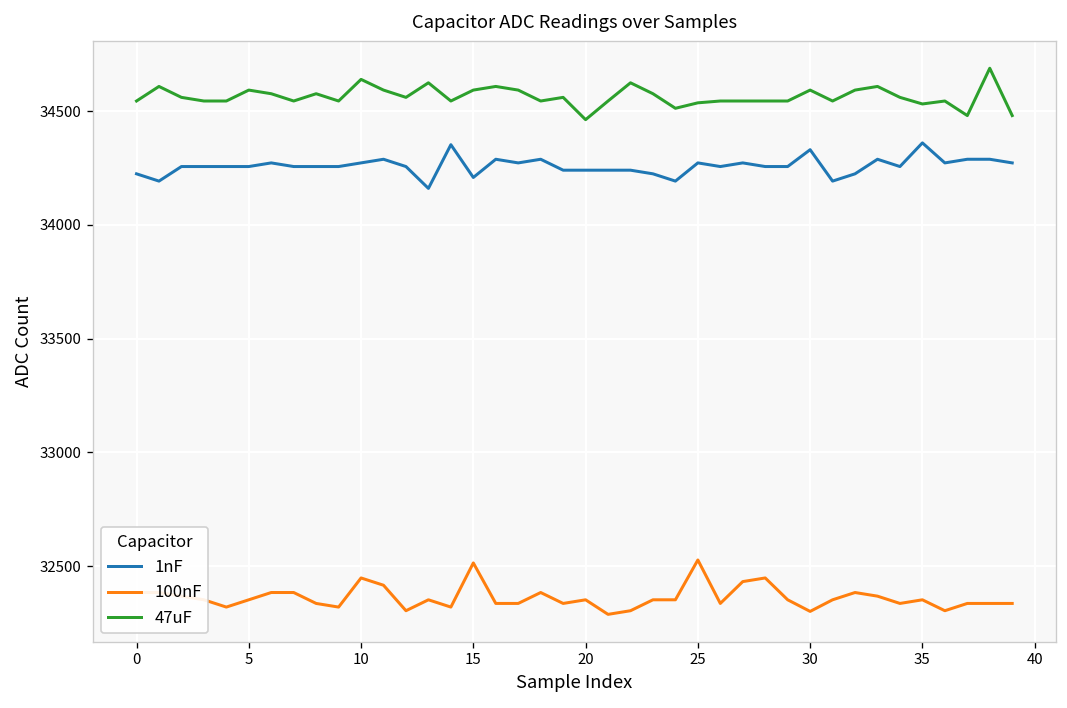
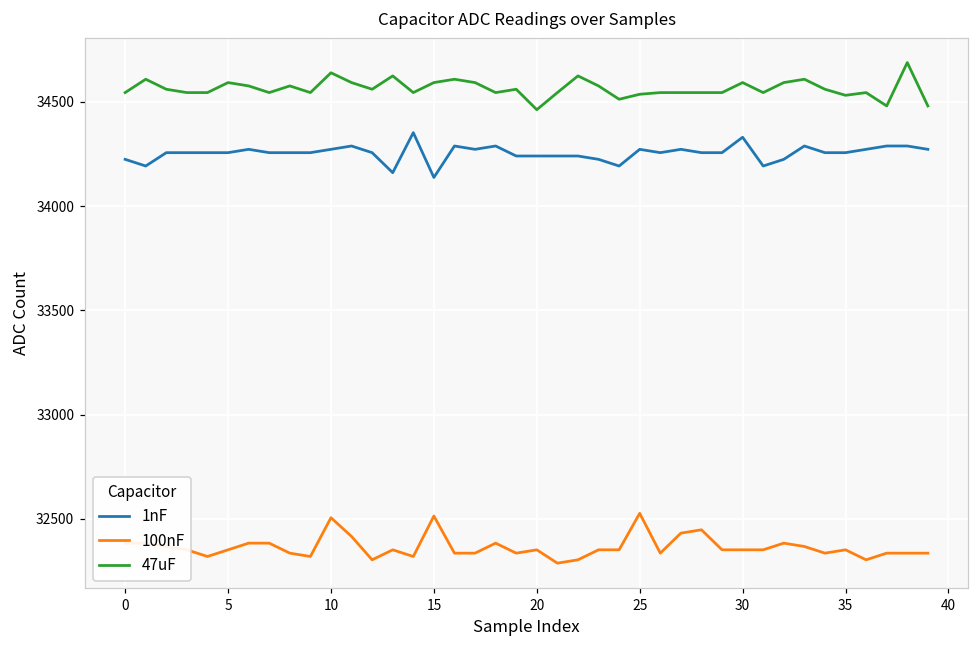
  {
    "1nF": {
      "0": 34220,
      "5": 34260,
      "10": 34270,
-     "15": 34210,
+     "15": 34140,
      "20": 34240,
      "25": 34270,
      "30": 34330,
-     "35": 34360
+     "35": 34260
    },
    "100nF": {
      "5": 32350,
-     "10": 32450,
+     "10": 32510,
      "15": 32510,
      "20": 32350,
      "25": 32530,
-     "30": 32300,
+     "30": 32350,
      "35": 32350
    },
    "47uF": {
      "0": 34540,
      "5": 34590,
      "10": 34640,
      "15": 34590,
      "20": 34460,
      "25": 34540,
      "30": 34590,
      "35": 34530
    }
  }
